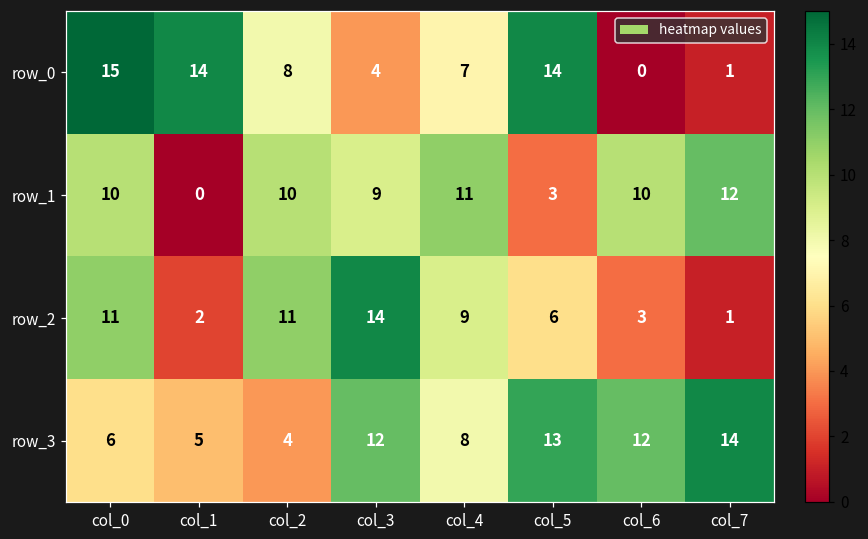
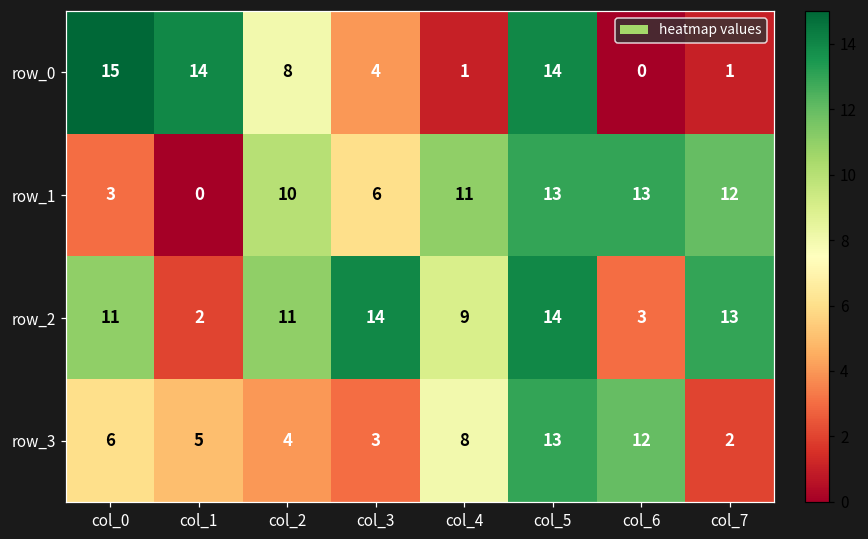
  {
    "row_0": {
      "col_0": 15,
      "col_1": 14,
      "col_2": 8,
      "col_3": 4,
-     "col_4": 7,
+     "col_4": 1,
      "col_5": 14,
      "col_6": 0,
      "col_7": 1
    },
    "row_1": {
-     "col_0": 10,
+     "col_0": 3,
      "col_1": 0,
      "col_2": 10,
-     "col_3": 9,
+     "col_3": 6,
      "col_4": 11,
-     "col_5": 3,
-     "col_6": 10,
+     "col_5": 13,
+     "col_6": 13,
      "col_7": 12
    },
    "row_2": {
      "col_0": 11,
      "col_1": 2,
      "col_2": 11,
      "col_3": 14,
      "col_4": 9,
-     "col_5": 6,
+     "col_5": 14,
      "col_6": 3,
-     "col_7": 1
+     "col_7": 13
    },
    "row_3": {
      "col_0": 6,
      "col_1": 5,
      "col_2": 4,
-     "col_3": 12,
+     "col_3": 3,
      "col_4": 8,
      "col_5": 13,
      "col_6": 12,
-     "col_7": 14
+     "col_7": 2
    }
  }
